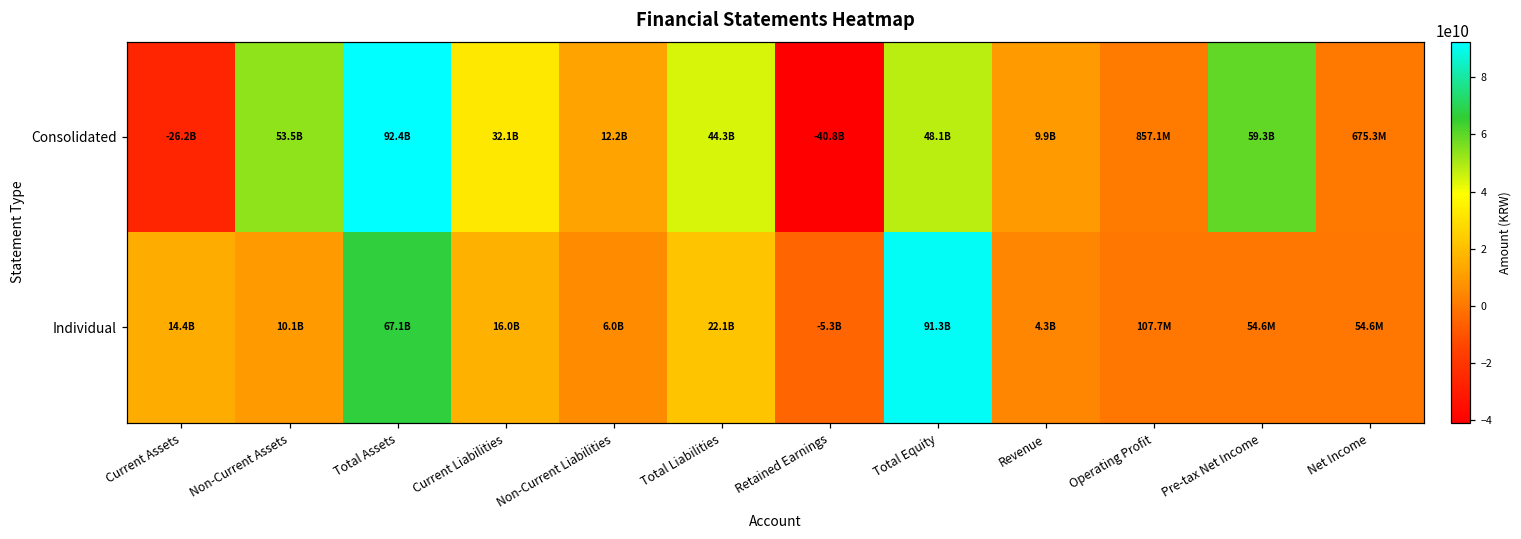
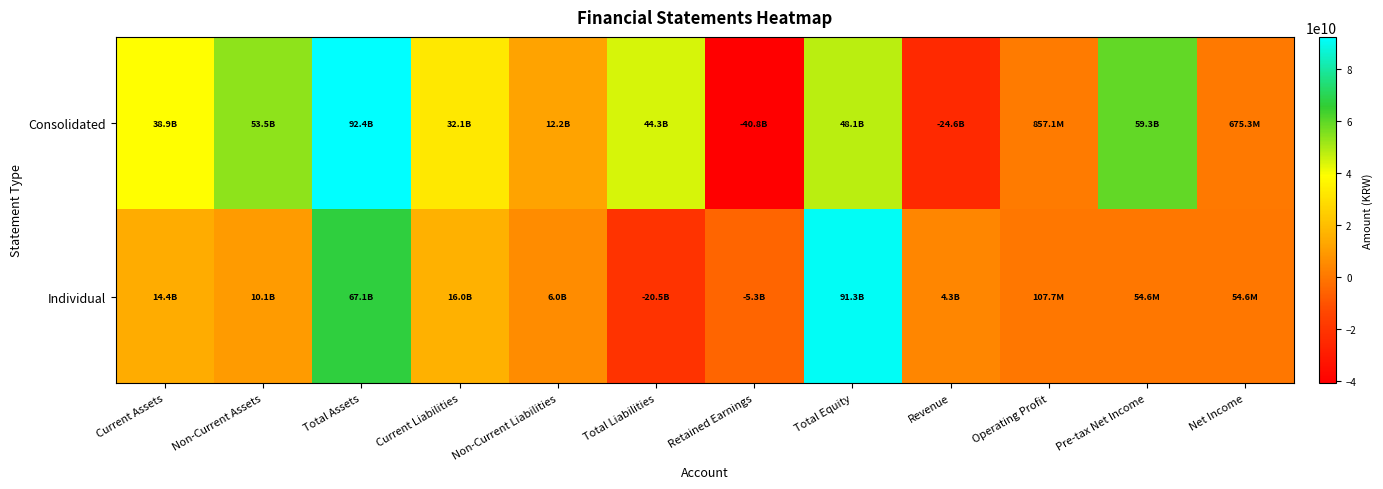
  {
    "Consolidated": {
-     "Current Assets": "-26.2B",
+     "Current Assets": "38.9B",
      "Non-Current Assets": "53.5B",
      "Total Assets": "92.4B",
      "Current Liabilities": "32.1B",
      "Non-Current Liabilities": "12.2B",
      "Total Liabilities": "44.3B",
      "Retained Earnings": "-40.8B",
      "Total Equity": "48.1B",
-     "Revenue": "9.9B",
+     "Revenue": "-24.6B",
      "Operating Profit": "857.1M",
      "Pre-tax Net Income": "59.3B",
      "Net Income": "675.3M"
    },
    "Individual": {
      "Current Assets": "14.4B",
      "Non-Current Assets": "10.1B",
      "Total Assets": "67.1B",
      "Current Liabilities": "16.0B",
      "Non-Current Liabilities": "6.0B",
-     "Total Liabilities": "22.1B",
+     "Total Liabilities": "-20.5B",
      "Retained Earnings": "-5.3B",
      "Total Equity": "91.3B",
      "Revenue": "4.3B",
      "Operating Profit": "107.7M",
      "Pre-tax Net Income": "54.6M",
      "Net Income": "54.6M"
    }
  }
